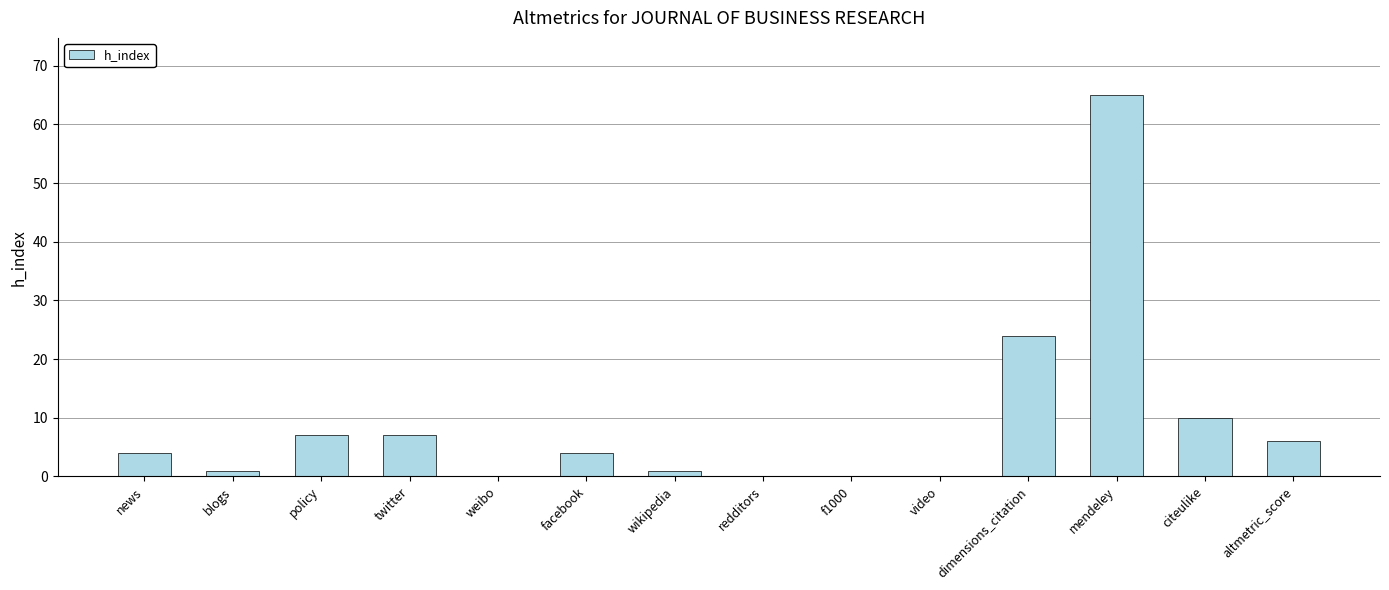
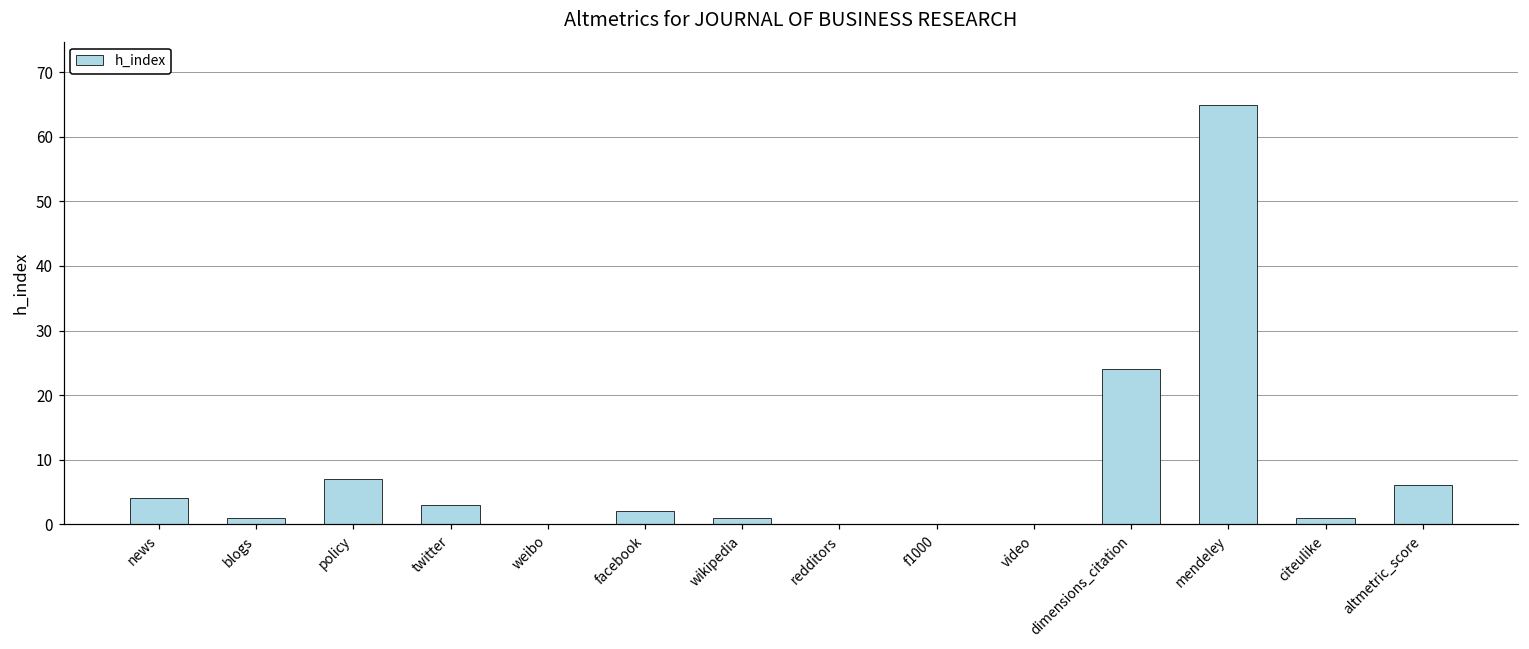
  {
    "news": 4,
    "blogs": 1,
    "policy": 7,
-   "twitter": 7,
+   "twitter": 3,
    "weibo": 0,
-   "facebook": 4,
+   "facebook": 2,
    "wikipedia": 1,
    "redditors": 0,
    "f1000": 0,
    "video": 0,
    "dimensions_citation": 24,
    "mendeley": 65,
-   "citeulike": 10,
+   "citeulike": 1,
    "altmetric_score": 6
  }
